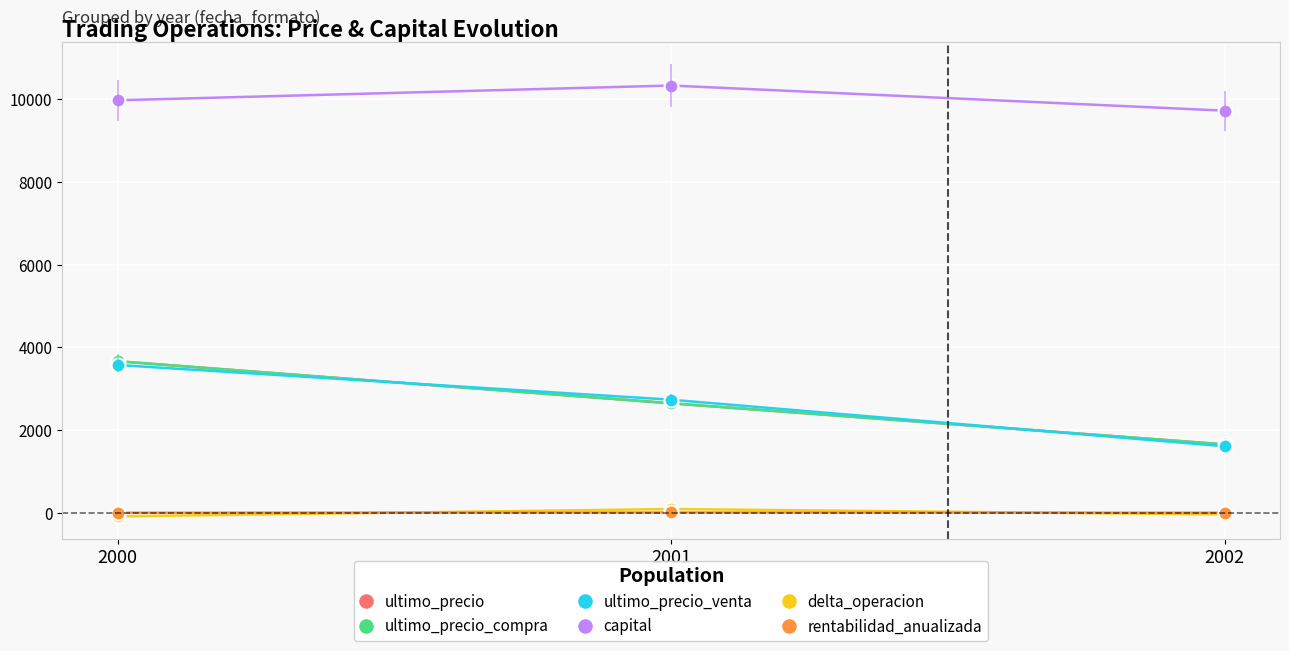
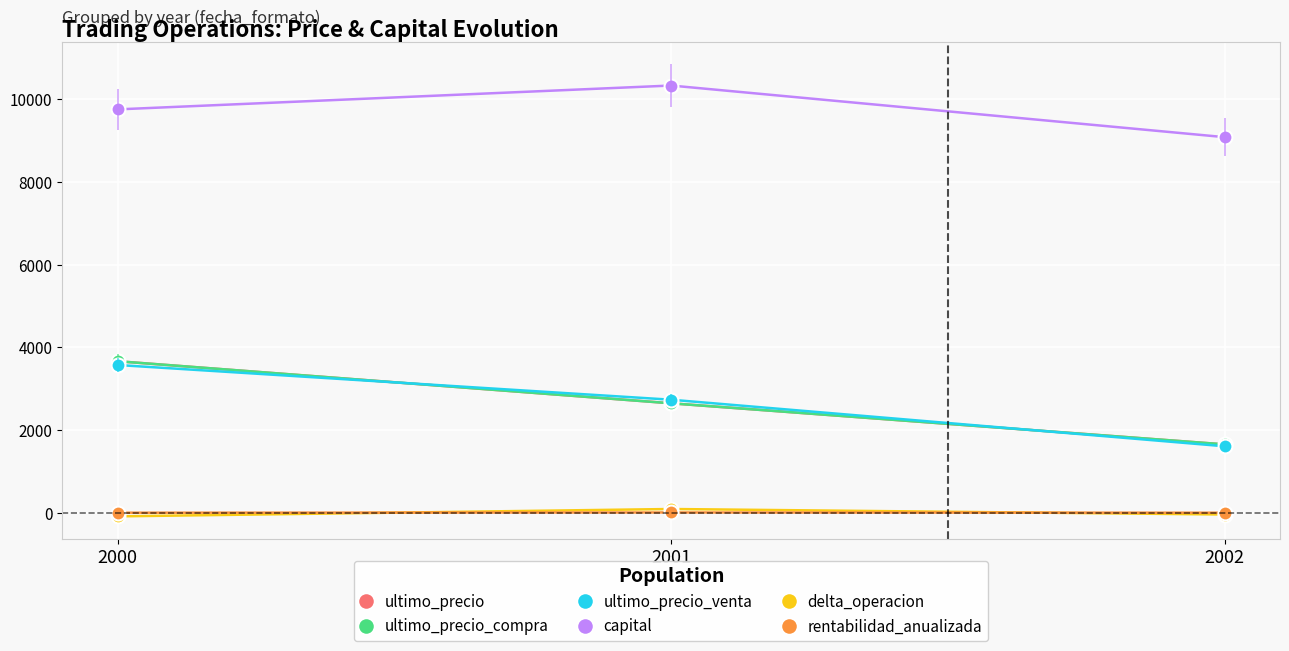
  {
    "ultimo_precio_compra": {
      "2000": 3700,
      "2001": 2600
    },
    "ultimo_precio_venta": {
      "2000": 3600,
      "2001": 2700
    },
    "capital": {
-     "2000": 10000,
+     "2000": 9800,
      "2001": 10300,
-     "2002": 9700
+     "2002": 9100
    },
    "delta_operacion": {
      "2000": -100,
      "2001": 100
    },
    "rentabilidad_anualizada": {
      "2000": 0,
      "2001": 0
    }
  }
